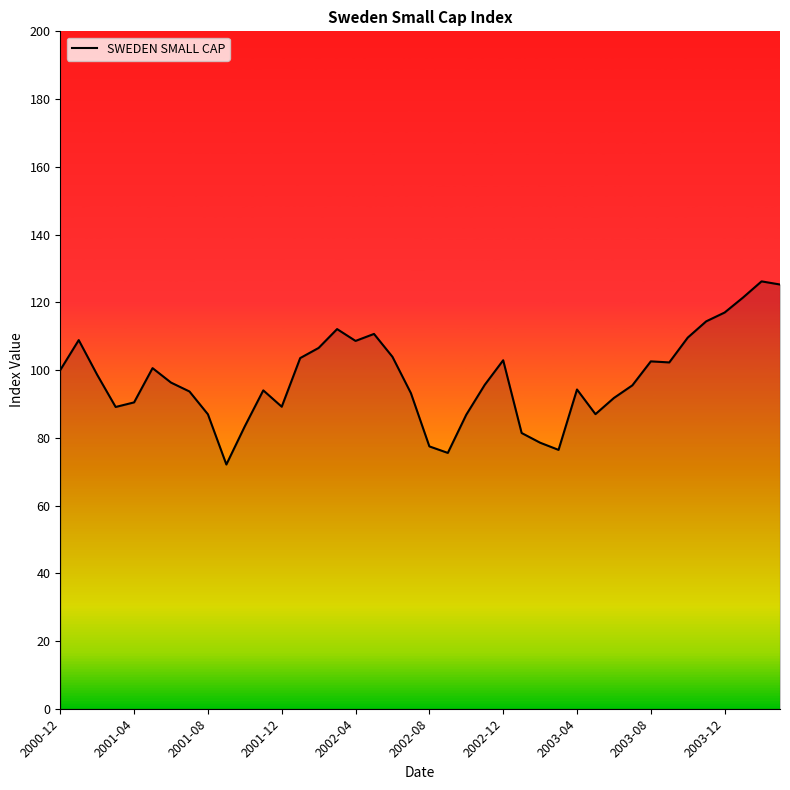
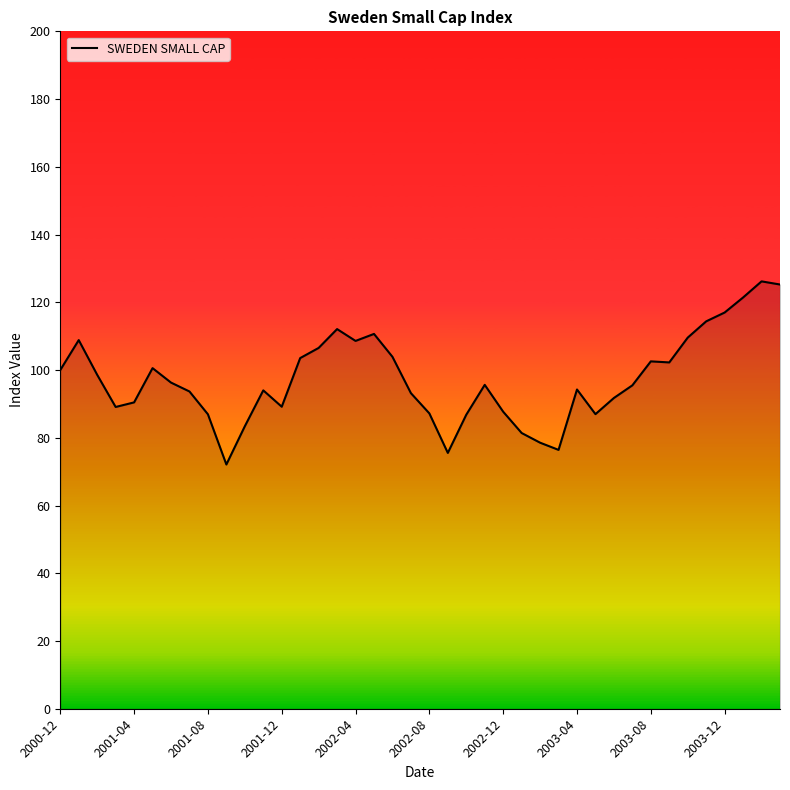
  {
    "2000-12": 100,
    "2001-04": 90,
    "2001-08": 87,
    "2001-12": 89,
    "2002-04": 109,
-   "2002-08": 77,
-   "2002-12": 103,
+   "2002-08": 87,
+   "2002-12": 88,
    "2003-04": 94,
    "2003-08": 103,
    "2003-12": 117
  }
